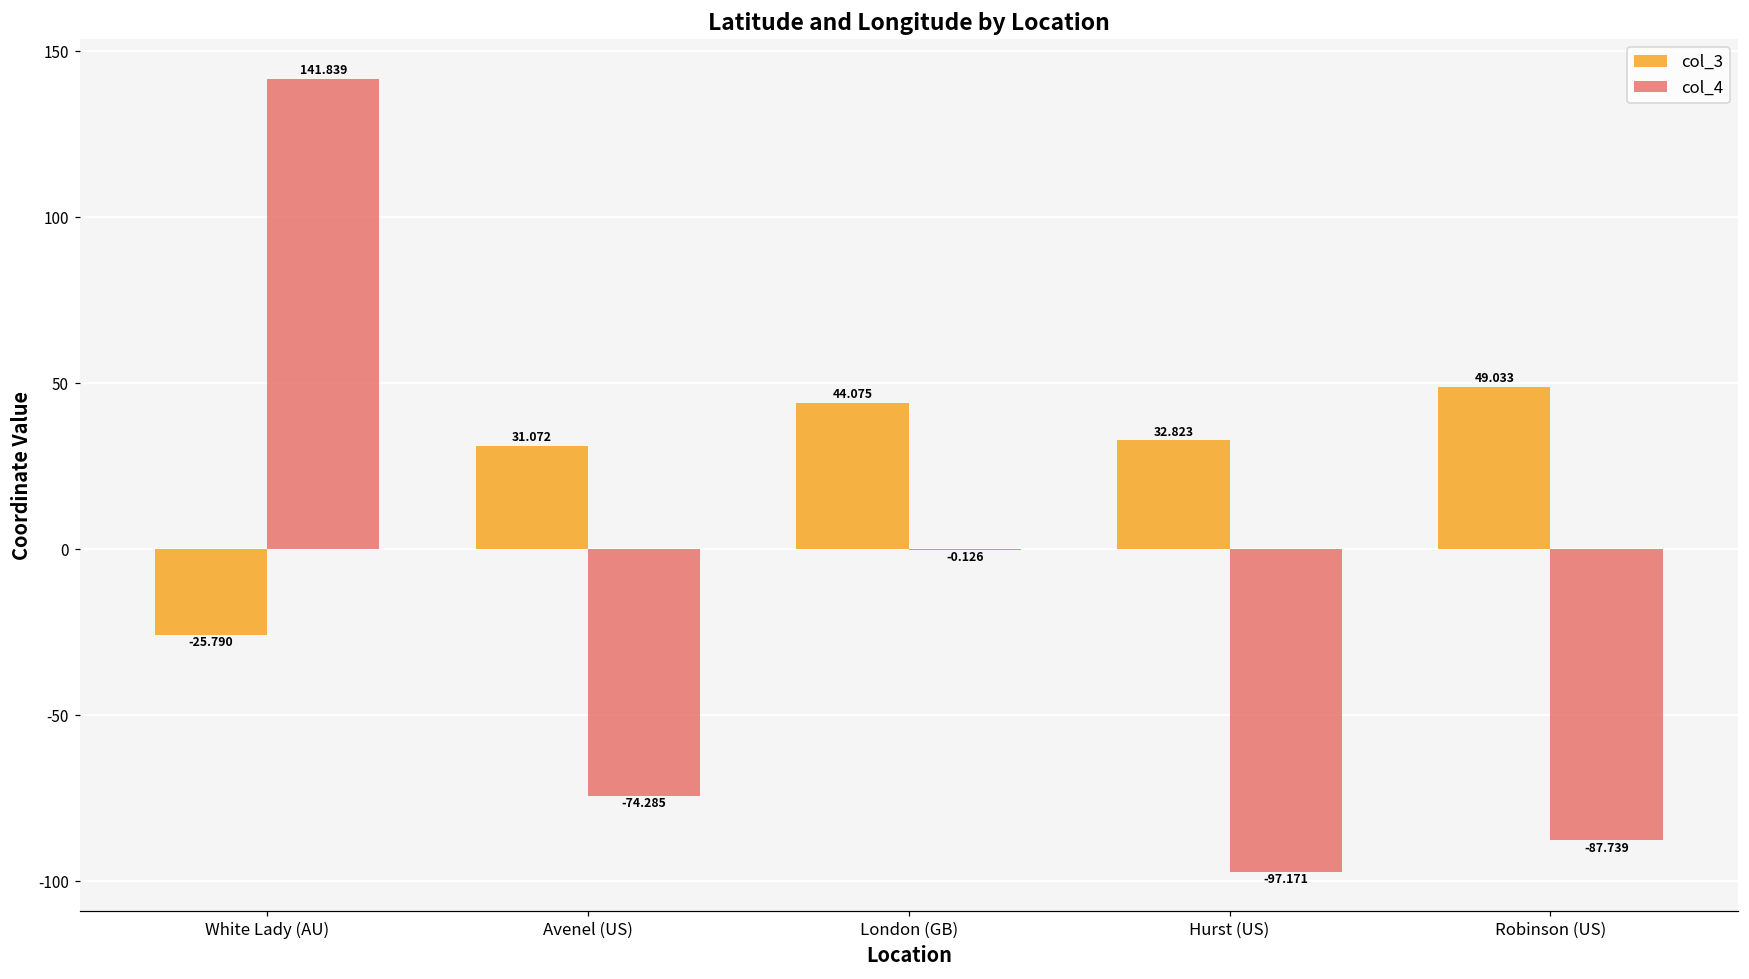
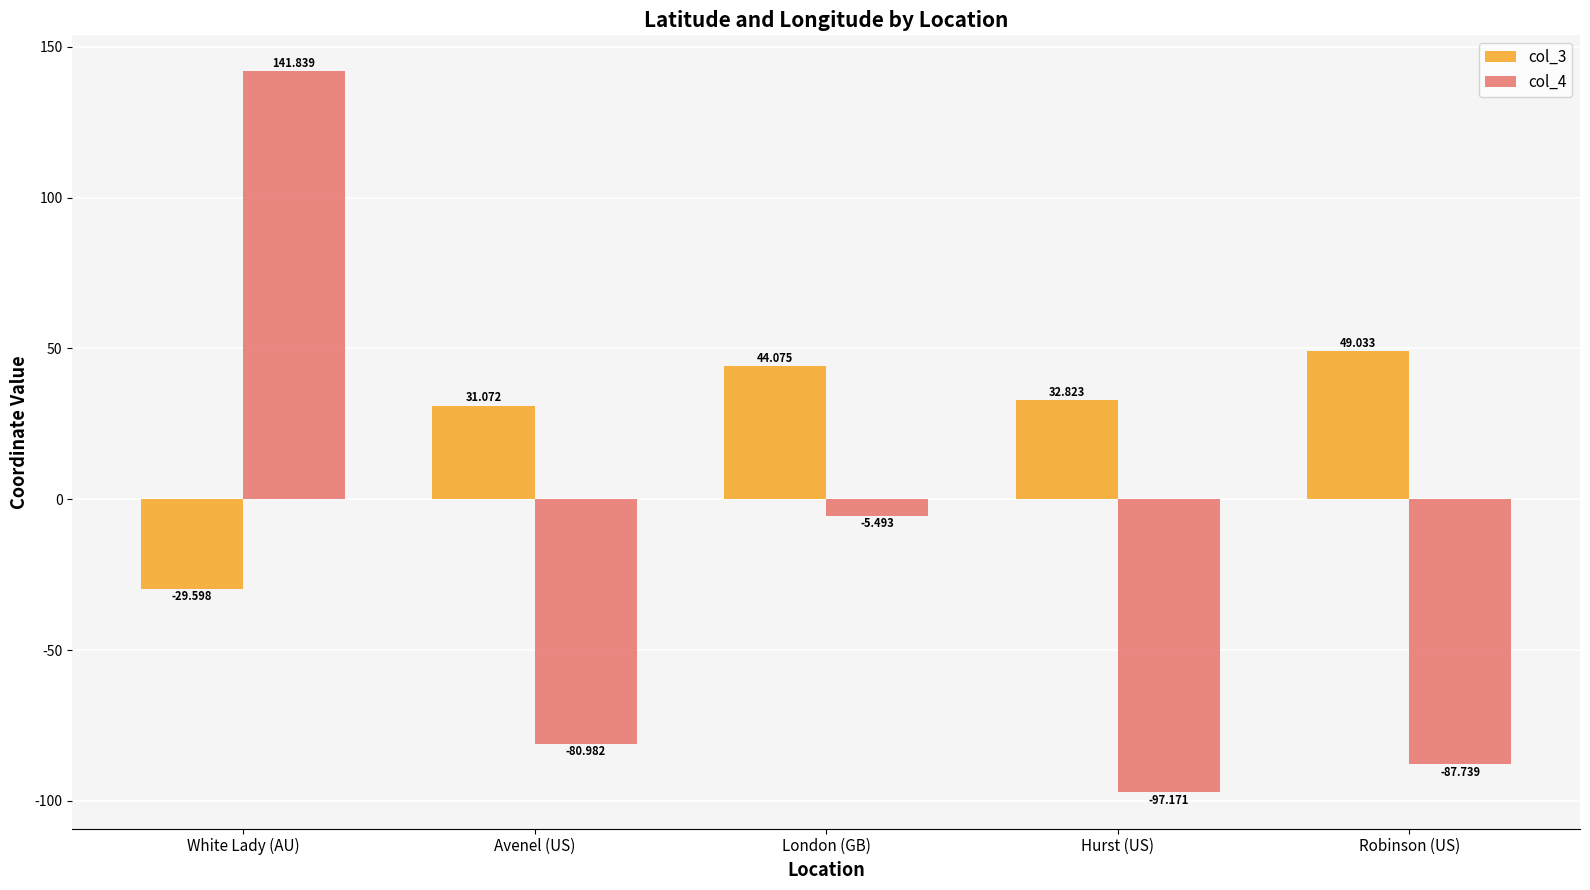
  {
    "col_3": {
-     "White Lady (AU)": -25.790,
+     "White Lady (AU)": -29.598,
      "Avenel (US)": 31.072,
      "London (GB)": 44.075,
      "Hurst (US)": 32.823,
      "Robinson (US)": 49.033
    },
    "col_4": {
      "White Lady (AU)": 141.839,
-     "Avenel (US)": -74.285,
-     "London (GB)": -0.126,
+     "Avenel (US)": -80.982,
+     "London (GB)": -5.493,
      "Hurst (US)": -97.171,
      "Robinson (US)": -87.739
    }
  }
